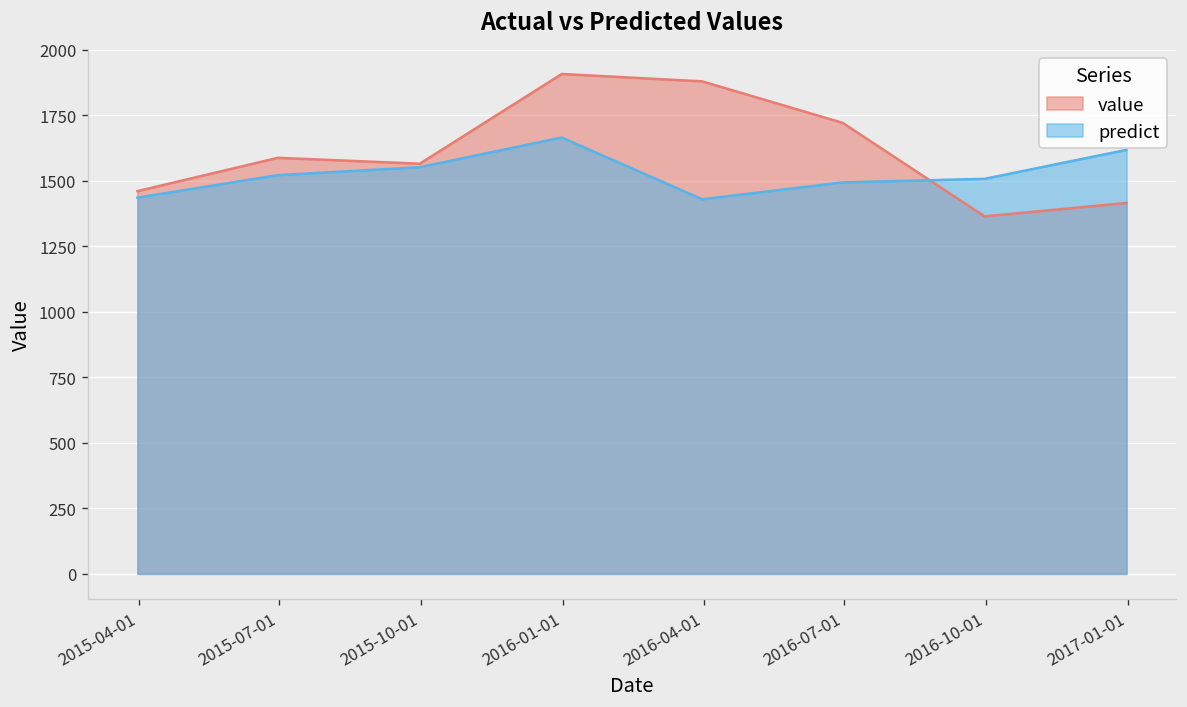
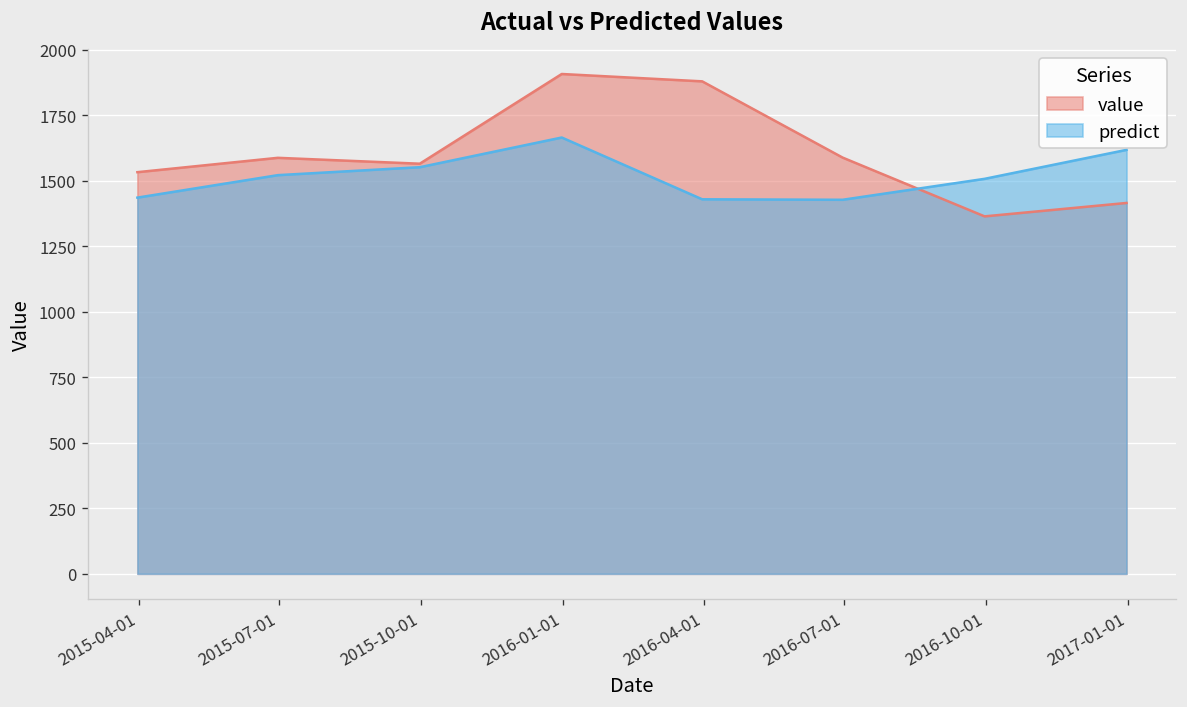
  {
    "value": {
-     "2015-04-01": 1460,
+     "2015-04-01": 1530,
      "2015-07-01": 1590,
      "2015-10-01": 1560,
      "2016-01-01": 1910,
      "2016-04-01": 1880,
-     "2016-07-01": 1720,
+     "2016-07-01": 1590,
      "2016-10-01": 1360,
      "2017-01-01": 1420
    },
    "predict": {
      "2015-04-01": 1440,
      "2015-07-01": 1520,
      "2015-10-01": 1550,
      "2016-01-01": 1660,
      "2016-04-01": 1430,
-     "2016-07-01": 1490,
+     "2016-07-01": 1430,
      "2016-10-01": 1510
    }
  }
